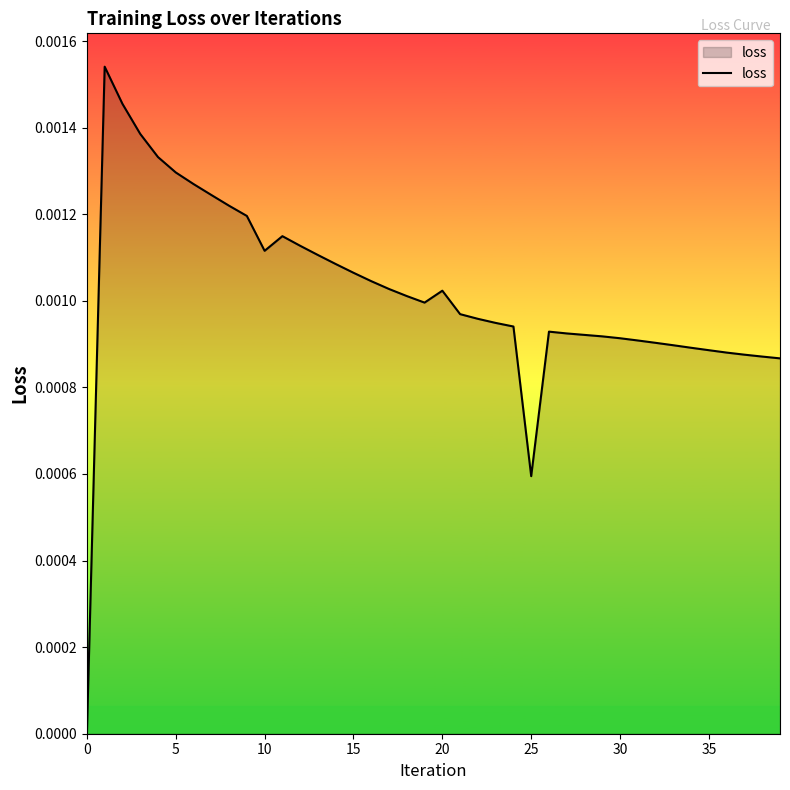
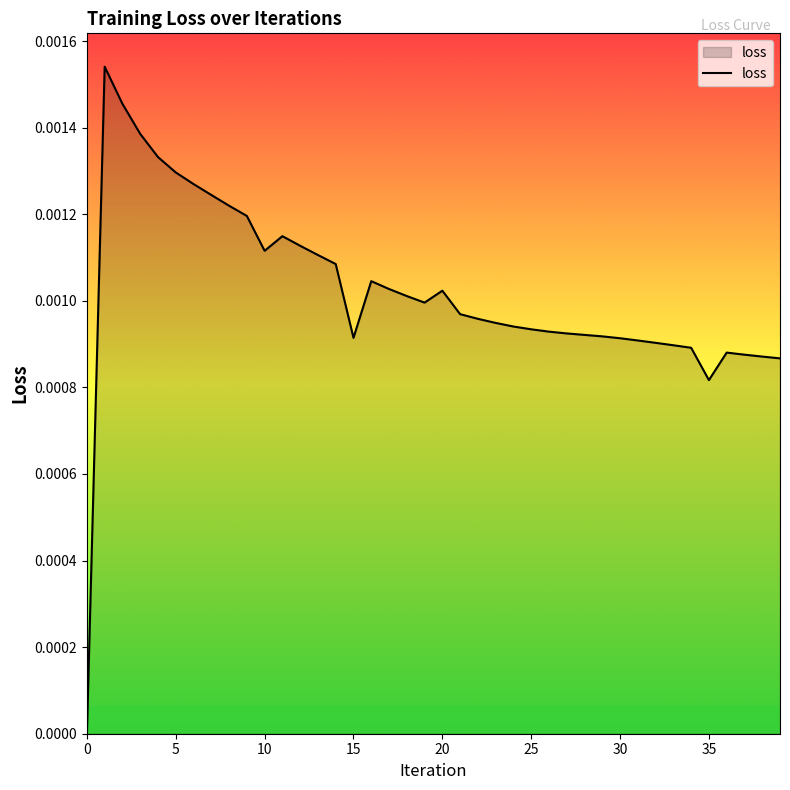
  {
    "loss": {
      "0": 0.00000,
      "5": 0.00130,
      "10": 0.00112,
-     "15": 0.00106,
+     "15": 0.00091,
      "20": 0.00102,
-     "25": 0.00059,
+     "25": 0.00093,
      "30": 0.00091,
-     "35": 0.00089
+     "35": 0.00082
    }
  }
